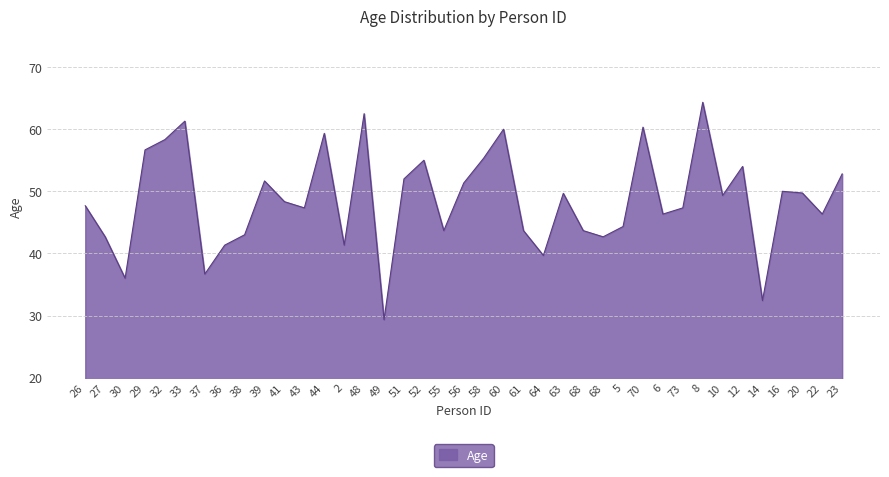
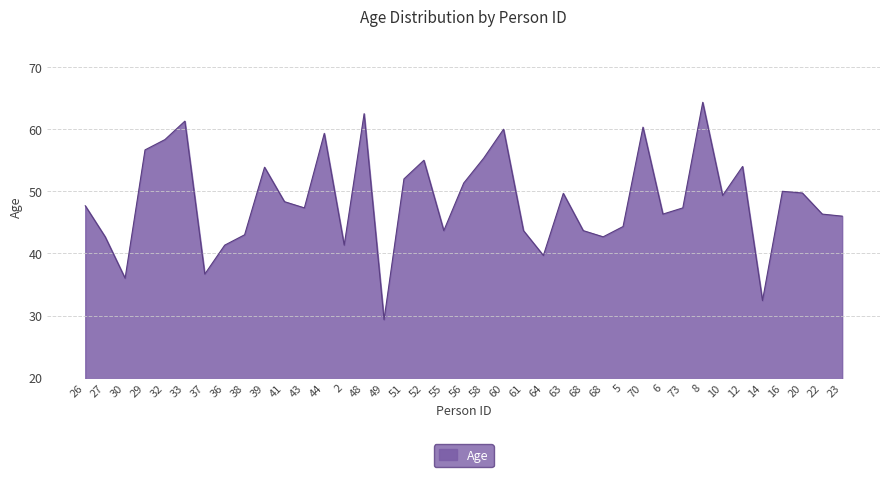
  {
    "26": 48,
    "27": 43,
    "30": 36,
    "29": 57,
    "32": 58,
    "33": 61,
    "37": 37,
    "36": 41,
    "38": 43,
-   "39": 52,
+   "39": 54,
    "41": 48,
    "43": 47,
    "44": 59,
    "2": 41,
    "48": 63,
    "49": 29,
    "51": 52,
    "52": 55,
    "55": 44,
    "56": 51,
    "58": 55,
    "60": 60,
    "61": 44,
    "64": 40,
    "63": 50,
    "5": 44,
    "70": 60,
    "6": 46,
    "73": 47,
    "8": 64,
    "10": 49,
    "12": 54,
    "14": 32,
    "16": 50,
    "20": 50,
    "22": 46,
-   "23": 53
+   "23": 46
  }
